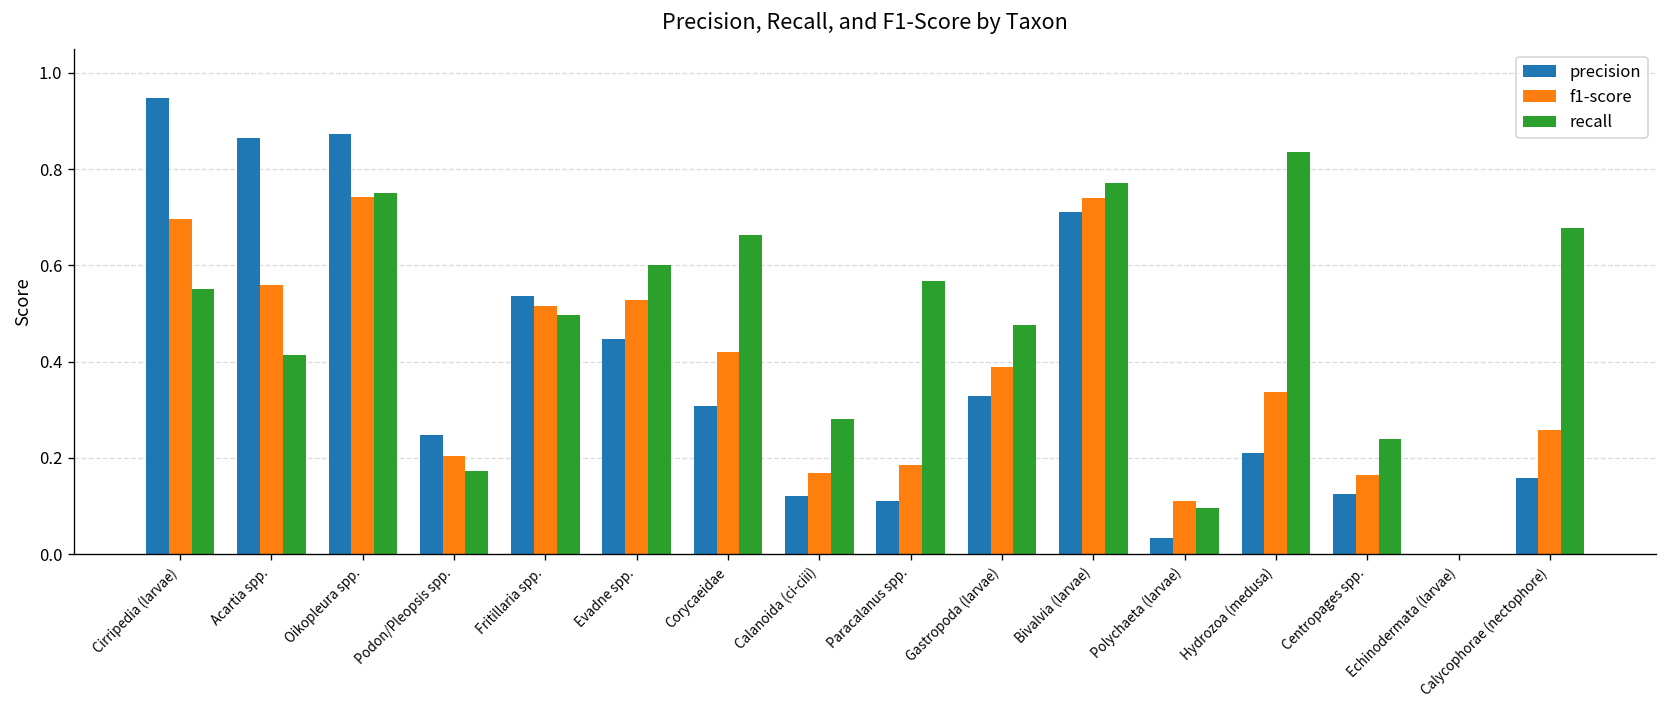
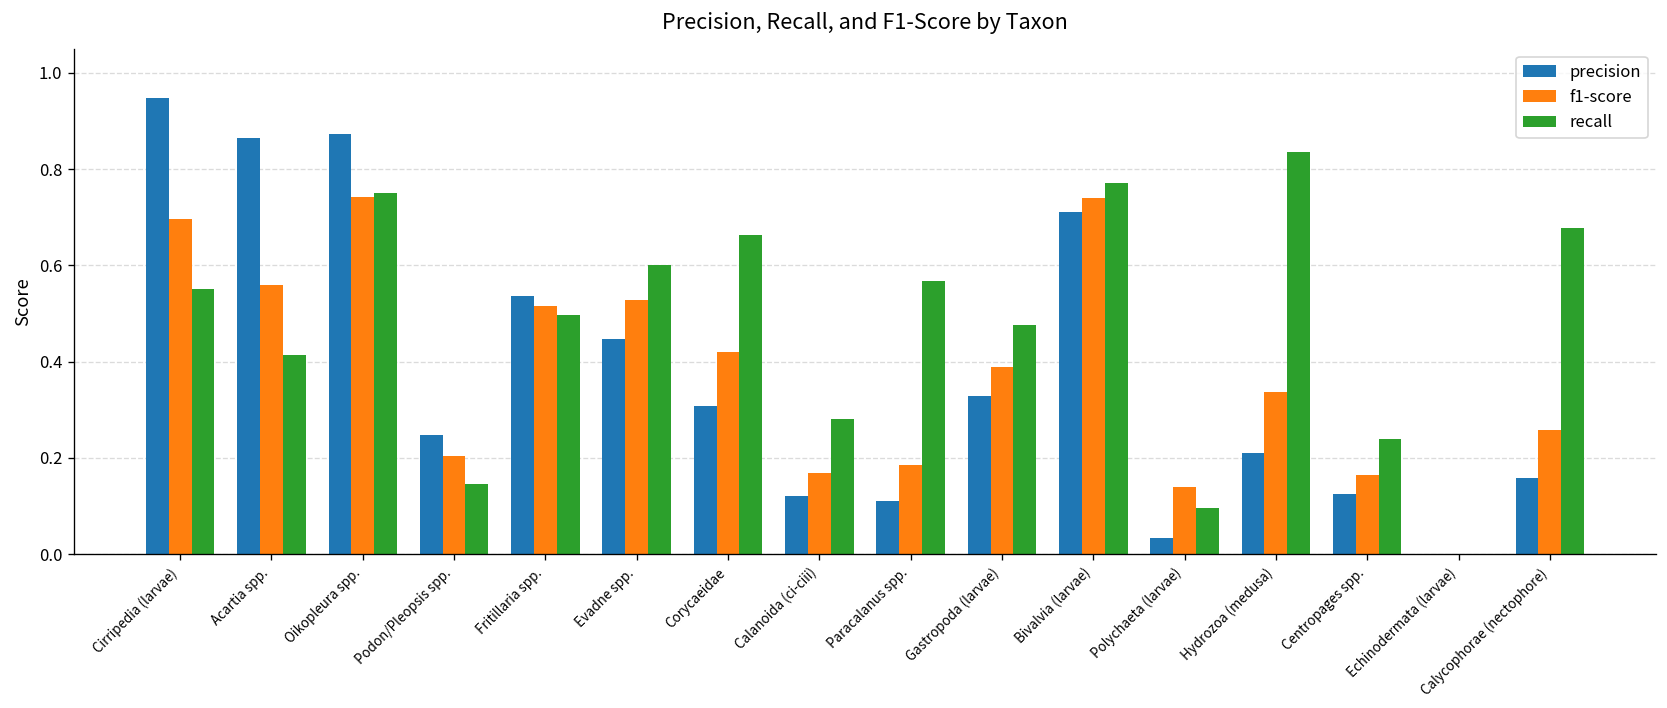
  {
    "precision": {
      "Cirripedia (larvae)": 0.95,
      "Acartia spp.": 0.86,
      "Oikopleura spp.": 0.87,
      "Podon/Pleopsis spp.": 0.25,
      "Fritillaria spp.": 0.54,
      "Evadne spp.": 0.45,
      "Corycaeidae": 0.31,
      "Calanoida (ci-ciii)": 0.12,
      "Paracalanus spp.": 0.11,
      "Gastropoda (larvae)": 0.33,
      "Bivalvia (larvae)": 0.71,
      "Polychaeta (larvae)": 0.03,
      "Hydrozoa (medusa)": 0.21,
      "Centropages spp.": 0.13,
      "Echinodermata (larvae)": 0.00,
      "Calycophorae (nectophore)": 0.16
    },
    "f1-score": {
      "Cirripedia (larvae)": 0.70,
      "Acartia spp.": 0.56,
      "Oikopleura spp.": 0.74,
      "Podon/Pleopsis spp.": 0.20,
      "Fritillaria spp.": 0.52,
      "Evadne spp.": 0.53,
      "Corycaeidae": 0.42,
      "Calanoida (ci-ciii)": 0.17,
      "Paracalanus spp.": 0.18,
      "Gastropoda (larvae)": 0.39,
      "Bivalvia (larvae)": 0.74,
-     "Polychaeta (larvae)": 0.11,
+     "Polychaeta (larvae)": 0.14,
      "Hydrozoa (medusa)": 0.34,
      "Centropages spp.": 0.16,
      "Echinodermata (larvae)": 0.00,
      "Calycophorae (nectophore)": 0.26
    },
    "recall": {
      "Cirripedia (larvae)": 0.55,
      "Acartia spp.": 0.41,
      "Oikopleura spp.": 0.75,
-     "Podon/Pleopsis spp.": 0.17,
+     "Podon/Pleopsis spp.": 0.15,
      "Fritillaria spp.": 0.50,
      "Evadne spp.": 0.60,
      "Corycaeidae": 0.66,
      "Calanoida (ci-ciii)": 0.28,
      "Paracalanus spp.": 0.57,
      "Gastropoda (larvae)": 0.48,
      "Bivalvia (larvae)": 0.77,
      "Polychaeta (larvae)": 0.10,
      "Hydrozoa (medusa)": 0.84,
      "Centropages spp.": 0.24,
      "Echinodermata (larvae)": 0.00,
      "Calycophorae (nectophore)": 0.68
    }
  }
